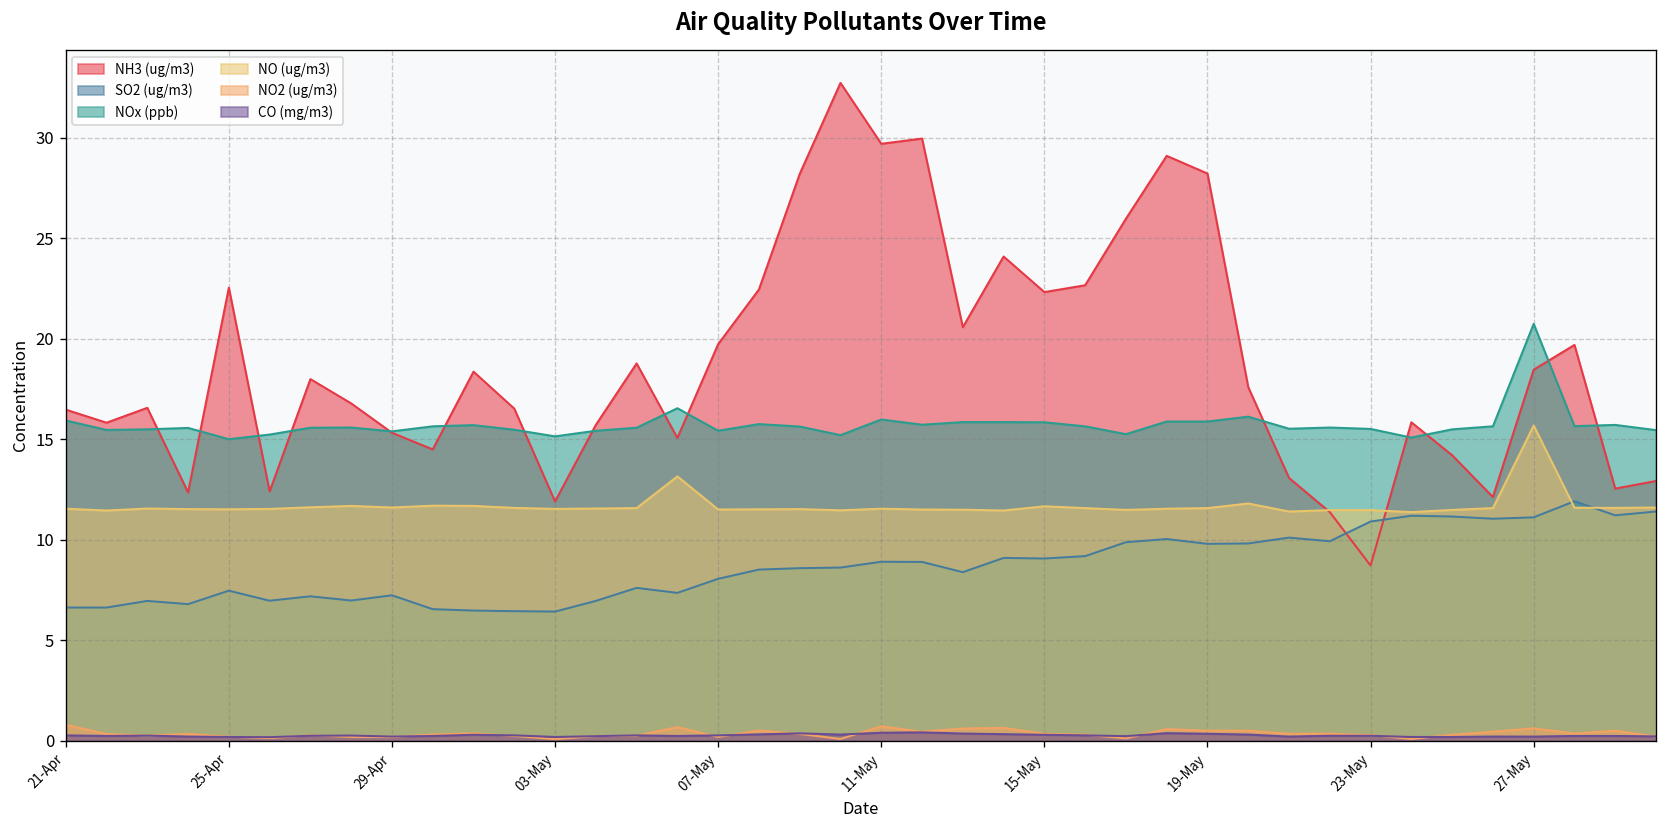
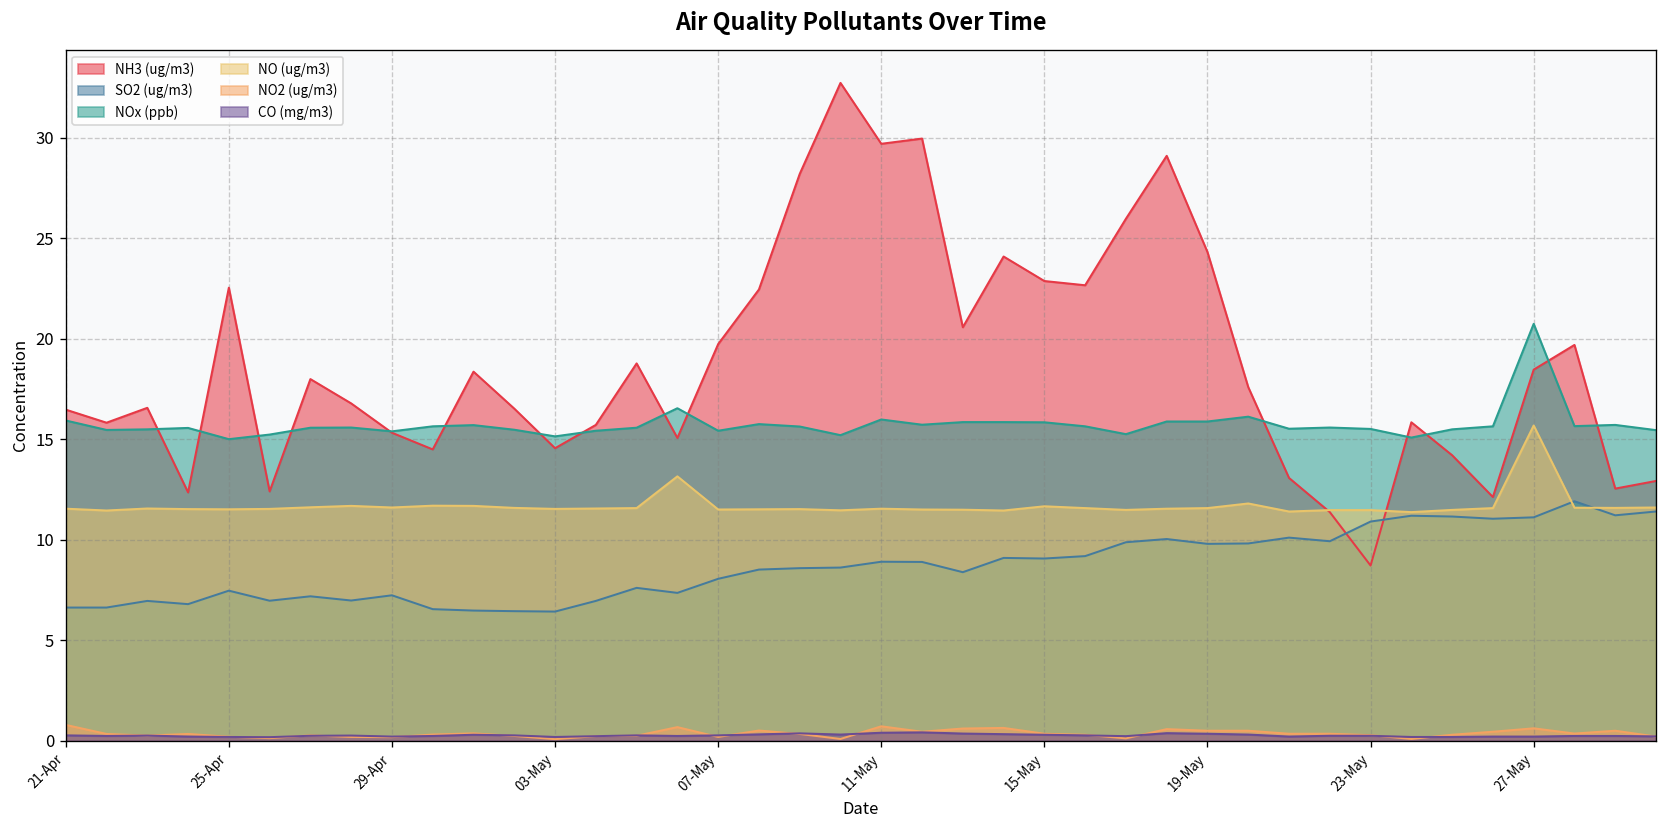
  {
    "NH3 (ug/m3)": {
      "21-Apr": 16.5,
      "25-Apr": 22.6,
-     "03-May": 11.9,
+     "03-May": 14.6,
      "07-May": 19.7,
      "11-May": 29.7,
-     "15-May": 22.3,
-     "19-May": 28.2,
+     "15-May": 22.9,
+     "19-May": 24.3,
      "23-May": 8.7,
      "27-May": 18.5
    }
  }
